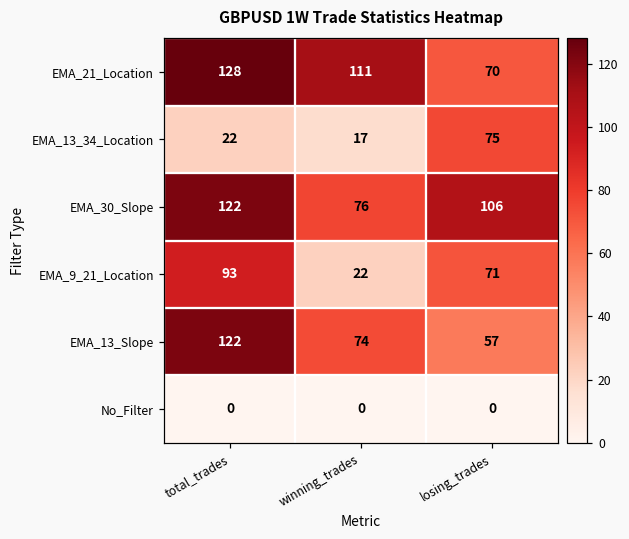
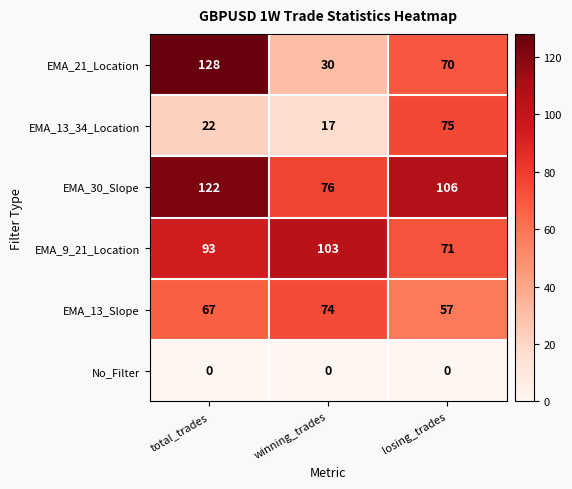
  {
    "EMA_21_Location": {
      "total_trades": 128,
-     "winning_trades": 111,
+     "winning_trades": 30,
      "losing_trades": 70
    },
    "EMA_13_34_Location": {
      "total_trades": 22,
      "winning_trades": 17,
      "losing_trades": 75
    },
    "EMA_30_Slope": {
      "total_trades": 122,
      "winning_trades": 76,
      "losing_trades": 106
    },
    "EMA_9_21_Location": {
      "total_trades": 93,
-     "winning_trades": 22,
+     "winning_trades": 103,
      "losing_trades": 71
    },
    "EMA_13_Slope": {
-     "total_trades": 122,
+     "total_trades": 67,
      "winning_trades": 74,
      "losing_trades": 57
    },
    "No_Filter": {
      "total_trades": 0,
      "winning_trades": 0,
      "losing_trades": 0
    }
  }
